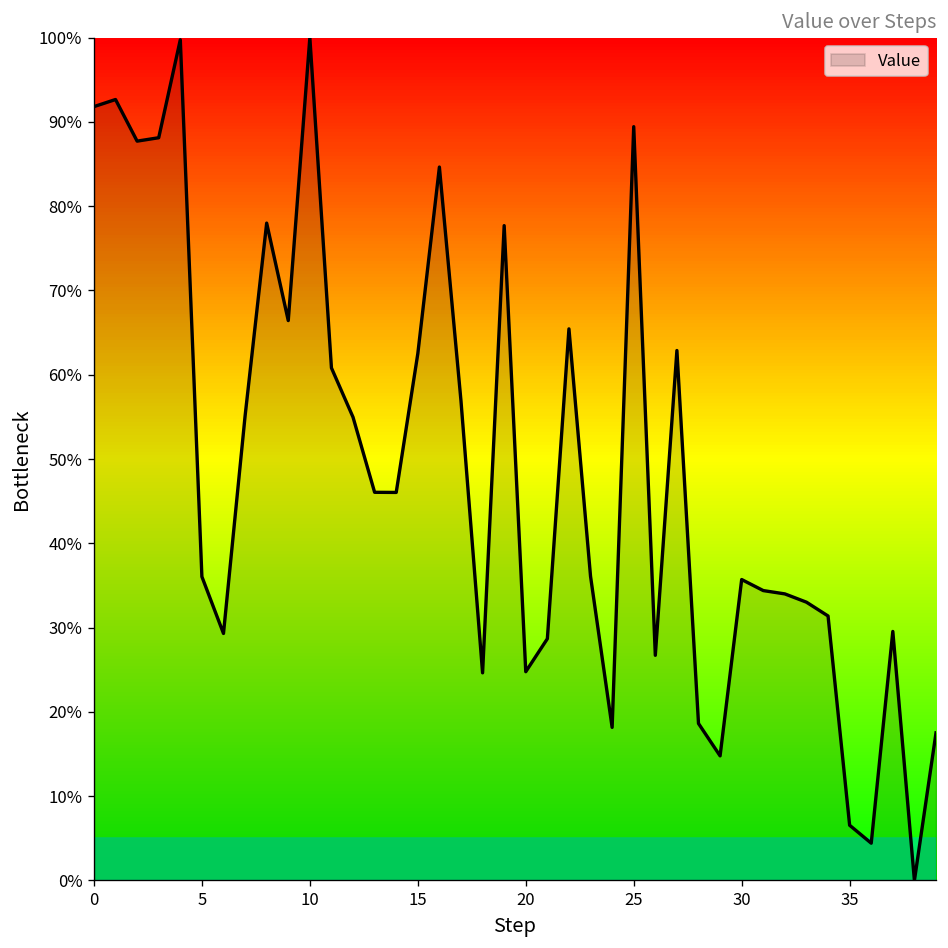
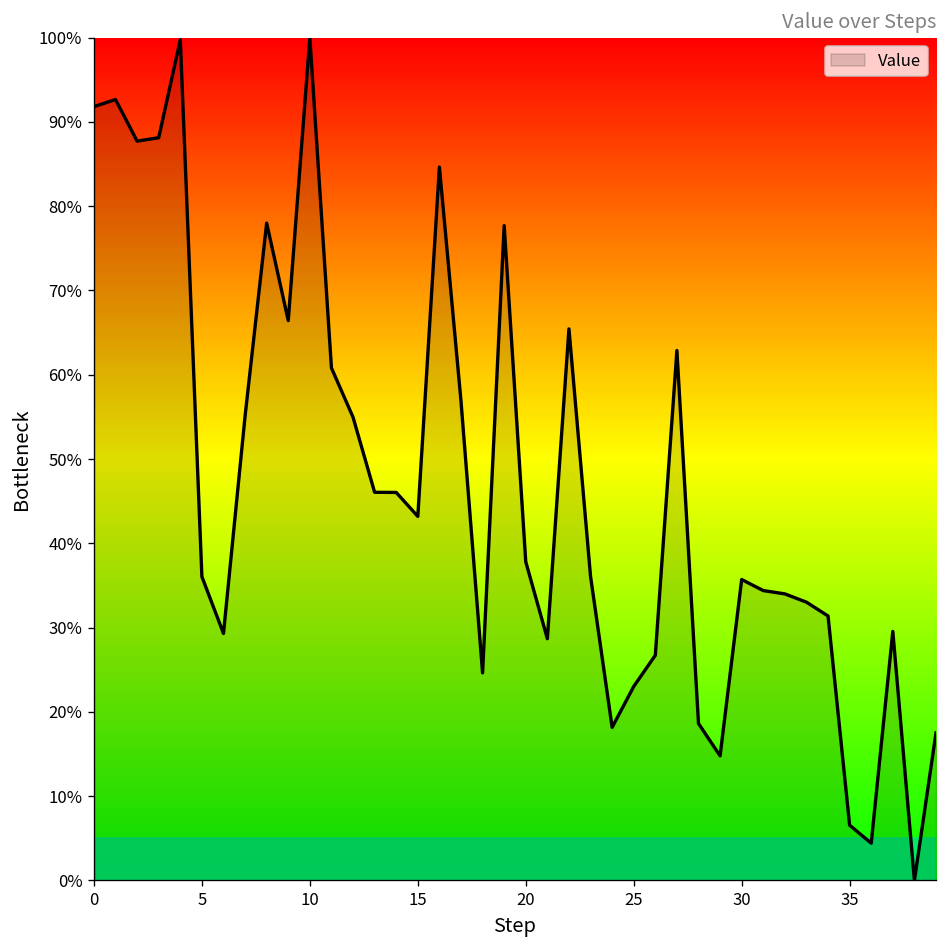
  {
    "0": "92%",
    "5": "36%",
    "10": "100%",
-   "15": "62%",
-   "20": "25%",
-   "25": "89%",
+   "15": "43%",
+   "20": "38%",
+   "25": "23%",
    "30": "36%",
    "35": "7%"
  }
